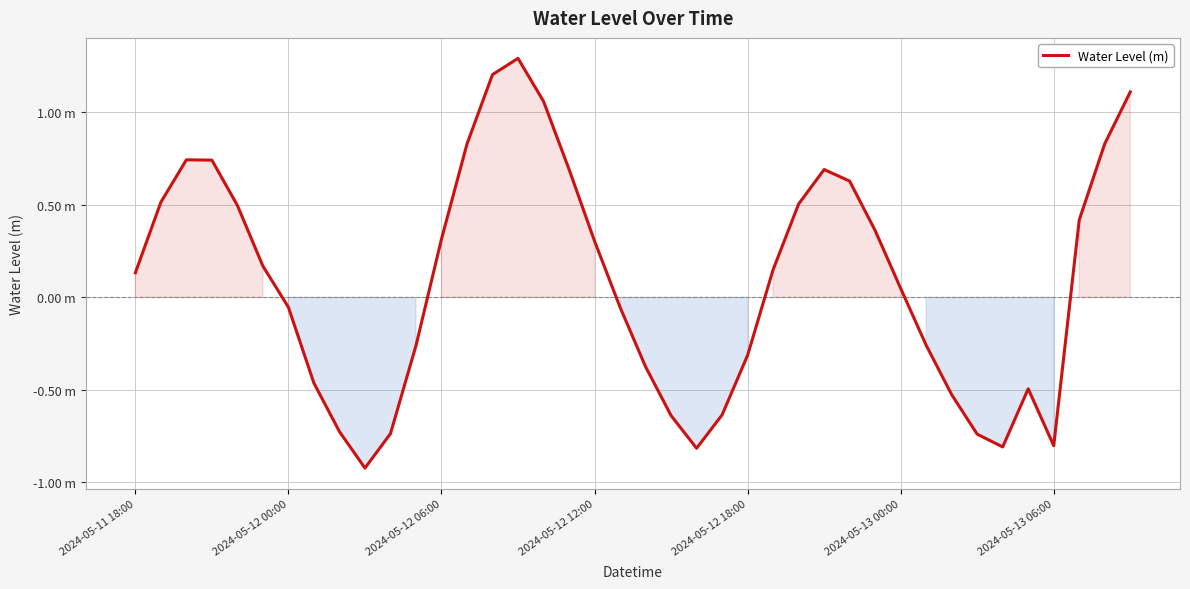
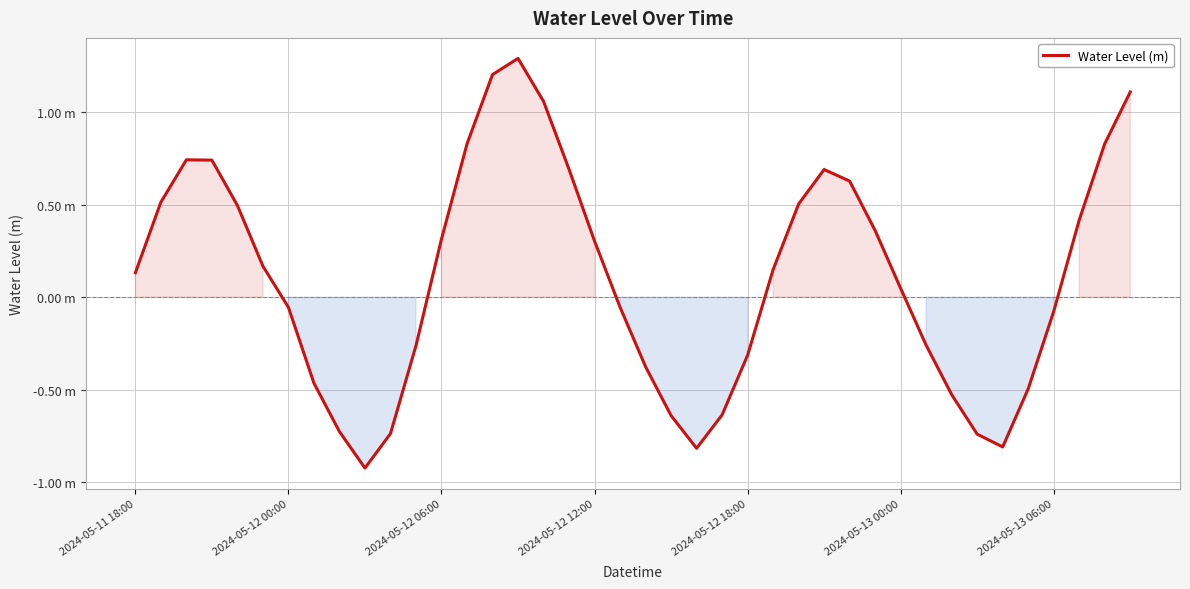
  {
    "2024-05-11 18:00": "0.13 m",
    "2024-05-12 00:00": "-0.05 m",
    "2024-05-12 06:00": "0.31 m",
    "2024-05-12 12:00": "0.30 m",
    "2024-05-12 18:00": "-0.31 m",
    "2024-05-13 00:00": "0.05 m",
-   "2024-05-13 06:00": "-0.80 m"
+   "2024-05-13 06:00": "-0.08 m"
  }
